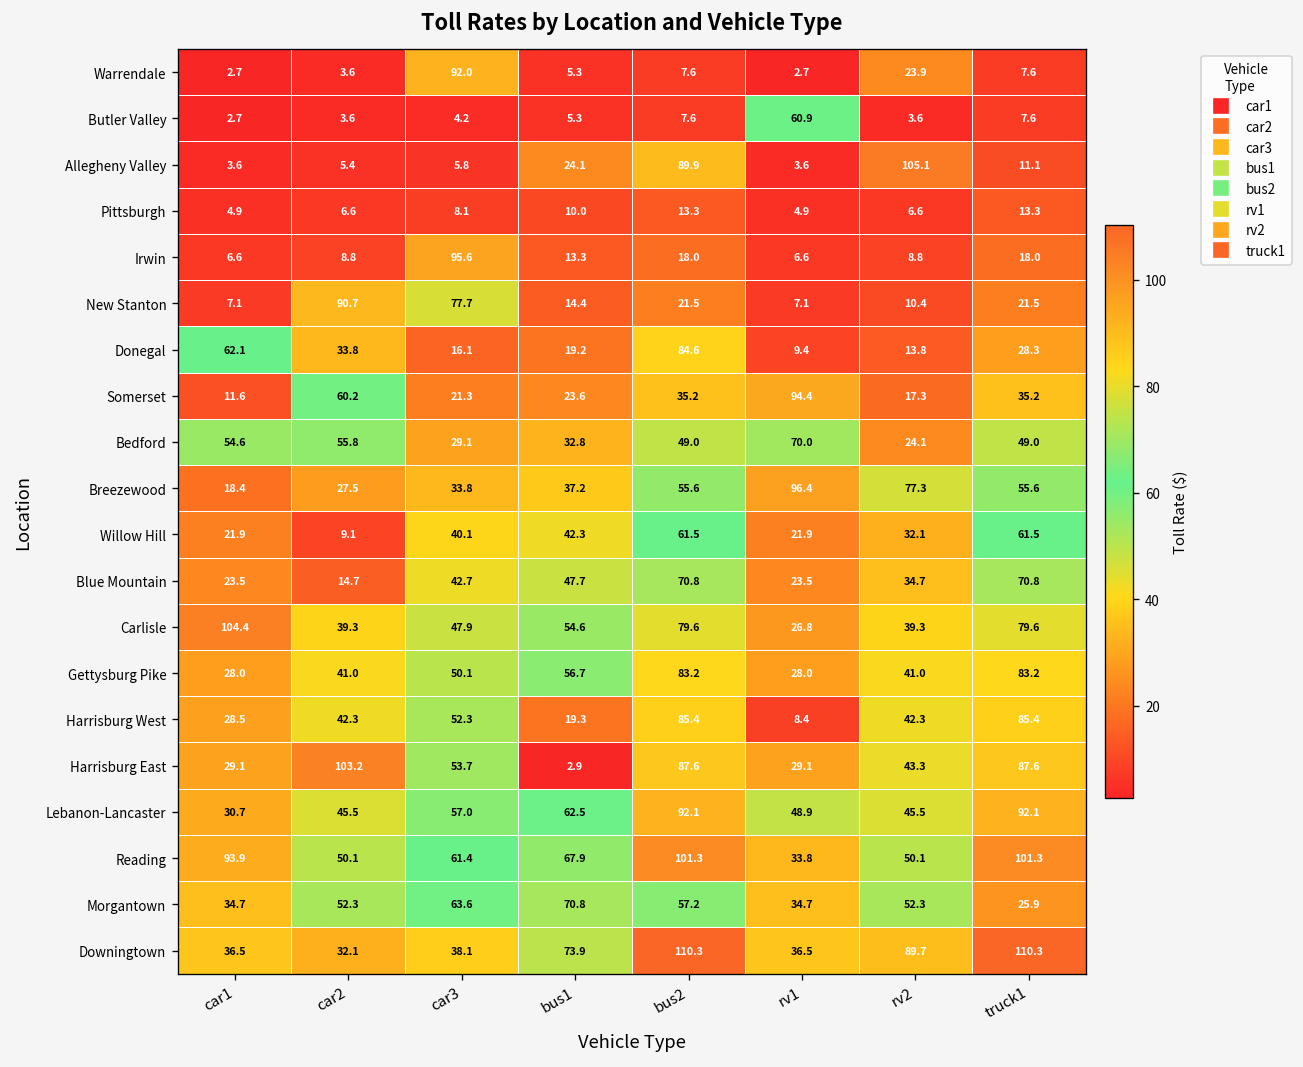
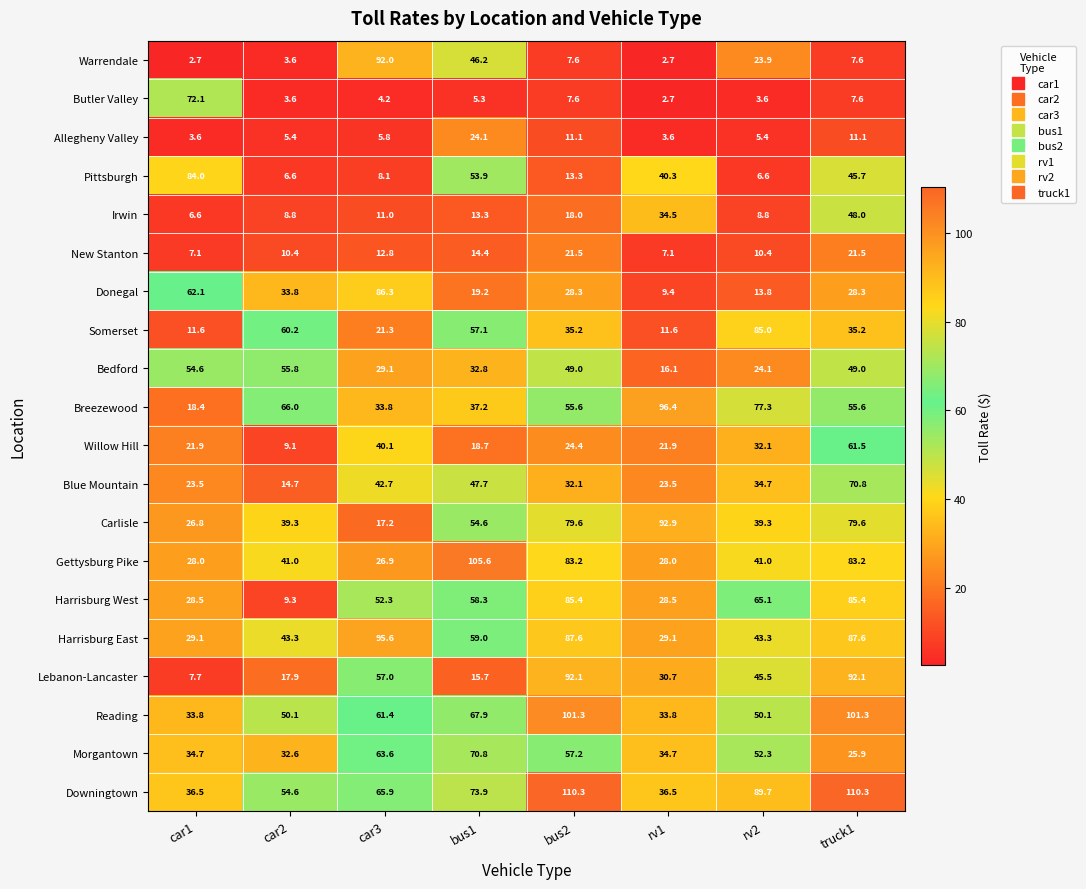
  {
    "Warrendale": {
      "car1": 2.7,
      "car2": 3.6,
      "car3": 92.0,
-     "bus1": 5.3,
+     "bus1": 46.2,
      "bus2": 7.6,
      "rv1": 2.7,
      "rv2": 23.9,
      "truck1": 7.6
    },
    "Butler Valley": {
-     "car1": 2.7,
+     "car1": 72.1,
      "car2": 3.6,
      "car3": 4.2,
      "bus1": 5.3,
      "bus2": 7.6,
-     "rv1": 60.9,
+     "rv1": 2.7,
      "rv2": 3.6,
      "truck1": 7.6
    },
    "Allegheny Valley": {
      "car1": 3.6,
      "car2": 5.4,
      "car3": 5.8,
      "bus1": 24.1,
-     "bus2": 89.9,
+     "bus2": 11.1,
      "rv1": 3.6,
-     "rv2": 105.1,
+     "rv2": 5.4,
      "truck1": 11.1
    },
    "Pittsburgh": {
-     "car1": 4.9,
+     "car1": 84.0,
      "car2": 6.6,
      "car3": 8.1,
-     "bus1": 10.0,
+     "bus1": 53.9,
      "bus2": 13.3,
-     "rv1": 4.9,
+     "rv1": 40.3,
      "rv2": 6.6,
-     "truck1": 13.3
+     "truck1": 45.7
    },
    "Irwin": {
      "car1": 6.6,
      "car2": 8.8,
-     "car3": 95.6,
+     "car3": 11.0,
      "bus1": 13.3,
      "bus2": 18.0,
-     "rv1": 6.6,
+     "rv1": 34.5,
      "rv2": 8.8,
-     "truck1": 18.0
+     "truck1": 48.0
    },
    "New Stanton": {
      "car1": 7.1,
-     "car2": 90.7,
-     "car3": 77.7,
+     "car2": 10.4,
+     "car3": 12.8,
      "bus1": 14.4,
      "bus2": 21.5,
      "rv1": 7.1,
      "rv2": 10.4,
      "truck1": 21.5
    },
    "Donegal": {
      "car1": 62.1,
      "car2": 33.8,
-     "car3": 16.1,
+     "car3": 86.3,
      "bus1": 19.2,
-     "bus2": 84.6,
+     "bus2": 28.3,
      "rv1": 9.4,
      "rv2": 13.8,
      "truck1": 28.3
    },
    "Somerset": {
      "car1": 11.6,
      "car2": 60.2,
      "car3": 21.3,
-     "bus1": 23.6,
+     "bus1": 57.1,
      "bus2": 35.2,
-     "rv1": 94.4,
-     "rv2": 17.3,
+     "rv1": 11.6,
+     "rv2": 85.0,
      "truck1": 35.2
    },
    "Bedford": {
      "car1": 54.6,
      "car2": 55.8,
      "car3": 29.1,
      "bus1": 32.8,
      "bus2": 49.0,
-     "rv1": 70.0,
+     "rv1": 16.1,
      "rv2": 24.1,
      "truck1": 49.0
    },
    "Breezewood": {
      "car1": 18.4,
-     "car2": 27.5,
+     "car2": 66.0,
      "car3": 33.8,
      "bus1": 37.2,
      "bus2": 55.6,
      "rv1": 96.4,
      "rv2": 77.3,
      "truck1": 55.6
    },
    "Willow Hill": {
      "car1": 21.9,
      "car2": 9.1,
      "car3": 40.1,
-     "bus1": 42.3,
-     "bus2": 61.5,
+     "bus1": 18.7,
+     "bus2": 24.4,
      "rv1": 21.9,
      "rv2": 32.1,
      "truck1": 61.5
    },
    "Blue Mountain": {
      "car1": 23.5,
      "car2": 14.7,
      "car3": 42.7,
      "bus1": 47.7,
-     "bus2": 70.8,
+     "bus2": 32.1,
      "rv1": 23.5,
      "rv2": 34.7,
      "truck1": 70.8
    },
    "Carlisle": {
-     "car1": 104.4,
+     "car1": 26.8,
      "car2": 39.3,
-     "car3": 47.9,
+     "car3": 17.2,
      "bus1": 54.6,
      "bus2": 79.6,
-     "rv1": 26.8,
+     "rv1": 92.9,
      "rv2": 39.3,
      "truck1": 79.6
    },
    "Gettysburg Pike": {
      "car1": 28.0,
      "car2": 41.0,
-     "car3": 50.1,
-     "bus1": 56.7,
+     "car3": 26.9,
+     "bus1": 105.6,
      "bus2": 83.2,
      "rv1": 28.0,
      "rv2": 41.0,
      "truck1": 83.2
    },
    "Harrisburg West": {
      "car1": 28.5,
-     "car2": 42.3,
+     "car2": 9.3,
      "car3": 52.3,
-     "bus1": 19.3,
+     "bus1": 58.3,
      "bus2": 85.4,
-     "rv1": 8.4,
-     "rv2": 42.3,
+     "rv1": 28.5,
+     "rv2": 65.1,
      "truck1": 85.4
    },
    "Harrisburg East": {
      "car1": 29.1,
-     "car2": 103.2,
-     "car3": 53.7,
-     "bus1": 2.9,
+     "car2": 43.3,
+     "car3": 95.6,
+     "bus1": 59.0,
      "bus2": 87.6,
      "rv1": 29.1,
      "rv2": 43.3,
      "truck1": 87.6
    },
    "Lebanon-Lancaster": {
-     "car1": 30.7,
-     "car2": 45.5,
+     "car1": 7.7,
+     "car2": 17.9,
      "car3": 57.0,
-     "bus1": 62.5,
+     "bus1": 15.7,
      "bus2": 92.1,
-     "rv1": 48.9,
+     "rv1": 30.7,
      "rv2": 45.5,
      "truck1": 92.1
    },
    "Reading": {
-     "car1": 93.9,
+     "car1": 33.8,
      "car2": 50.1,
      "car3": 61.4,
      "bus1": 67.9,
      "bus2": 101.3,
      "rv1": 33.8,
      "rv2": 50.1,
      "truck1": 101.3
    },
    "Morgantown": {
      "car1": 34.7,
-     "car2": 52.3,
+     "car2": 32.6,
      "car3": 63.6,
      "bus1": 70.8,
      "bus2": 57.2,
      "rv1": 34.7,
      "rv2": 52.3,
      "truck1": 25.9
    },
    "Downingtown": {
      "car1": 36.5,
-     "car2": 32.1,
-     "car3": 38.1,
+     "car2": 54.6,
+     "car3": 65.9,
      "bus1": 73.9,
      "bus2": 110.3,
      "rv1": 36.5,
      "rv2": 89.7,
      "truck1": 110.3
    }
  }
